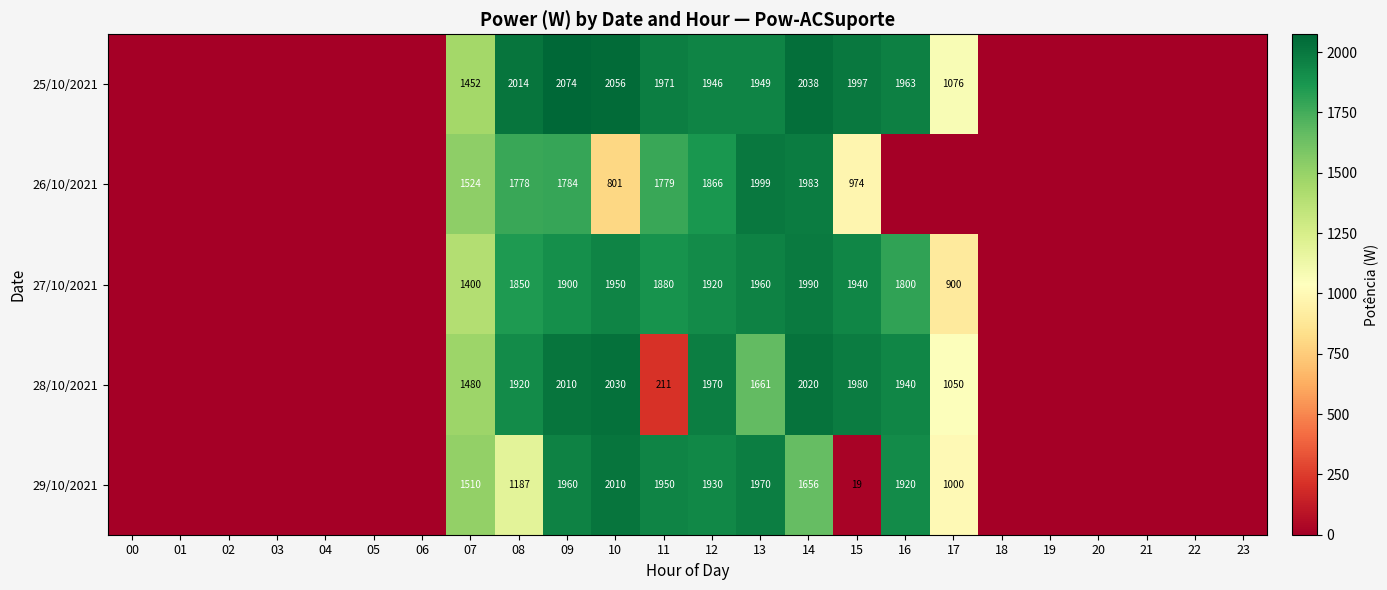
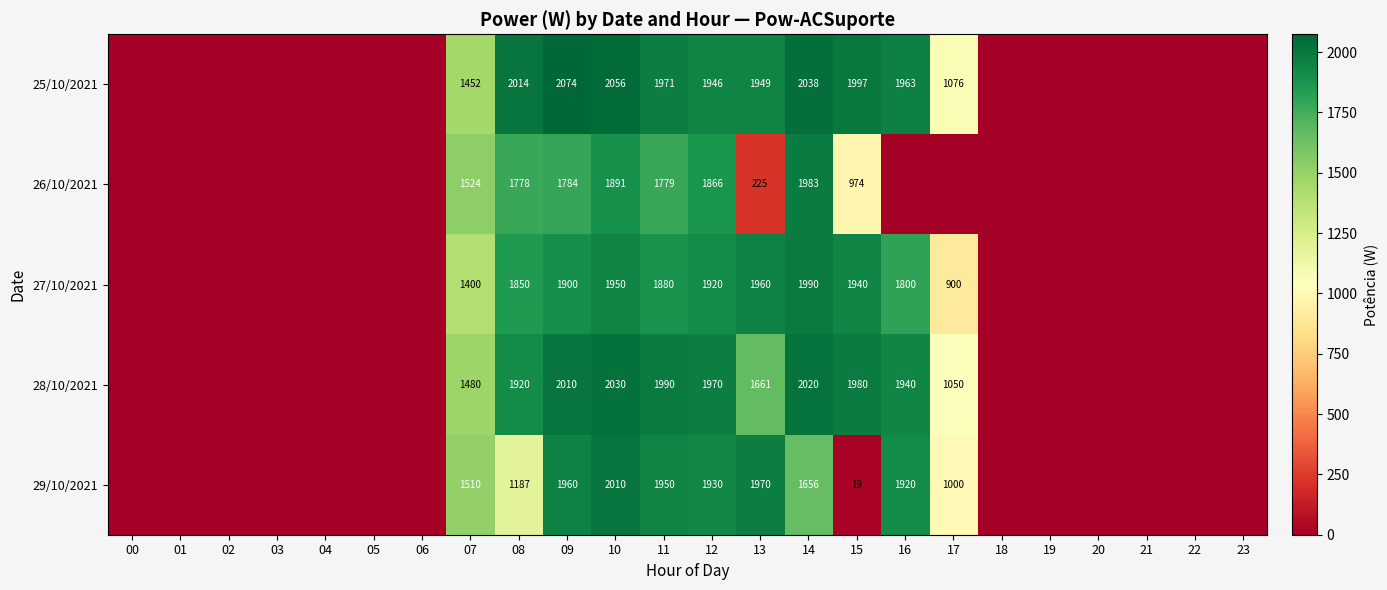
  {
    "25/10/2021": {
      "07": 1452,
      "08": 2014,
      "09": 2074,
      "10": 2056,
      "11": 1971,
      "12": 1946,
      "13": 1949,
      "14": 2038,
      "15": 1997,
      "16": 1963,
      "17": 1076
    },
    "26/10/2021": {
      "07": 1524,
      "08": 1778,
      "09": 1784,
-     "10": 801,
+     "10": 1891,
      "11": 1779,
      "12": 1866,
-     "13": 1999,
+     "13": 225,
      "14": 1983,
      "15": 974
    },
    "27/10/2021": {
      "07": 1400,
      "08": 1850,
      "09": 1900,
      "10": 1950,
      "11": 1880,
      "12": 1920,
      "13": 1960,
      "14": 1990,
      "15": 1940,
      "16": 1800,
      "17": 900
    },
    "28/10/2021": {
      "07": 1480,
      "08": 1920,
      "09": 2010,
      "10": 2030,
-     "11": 211,
+     "11": 1990,
      "12": 1970,
      "13": 1661,
      "14": 2020,
      "15": 1980,
      "16": 1940,
      "17": 1050
    },
    "29/10/2021": {
      "07": 1510,
      "08": 1187,
      "09": 1960,
      "10": 2010,
      "11": 1950,
      "12": 1930,
      "13": 1970,
      "14": 1656,
      "15": 19,
      "16": 1920,
      "17": 1000
    }
  }
